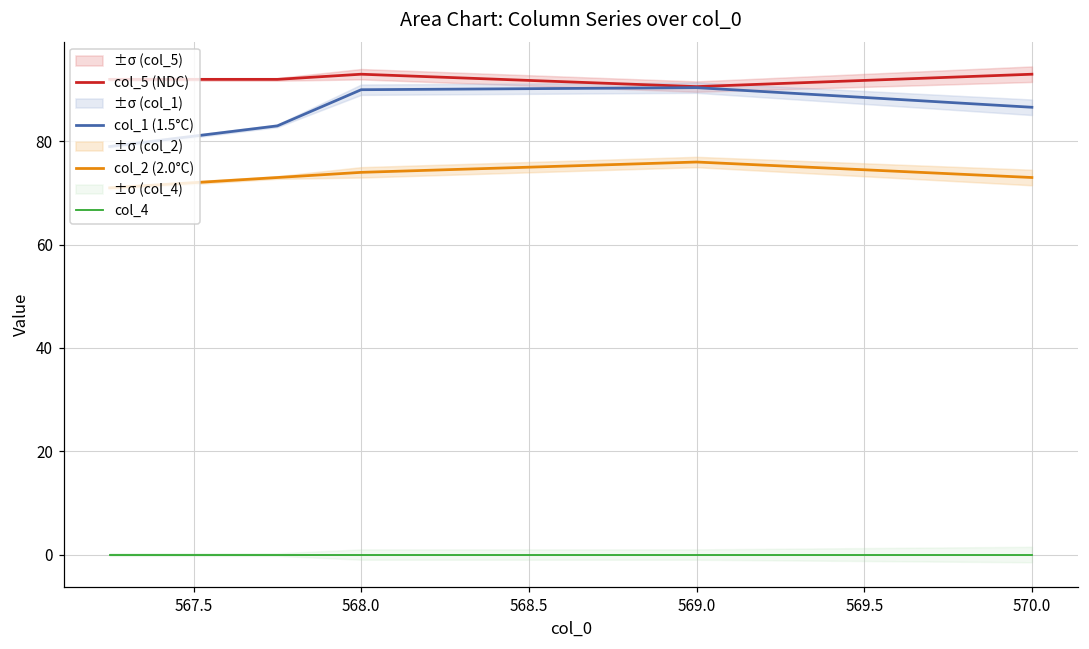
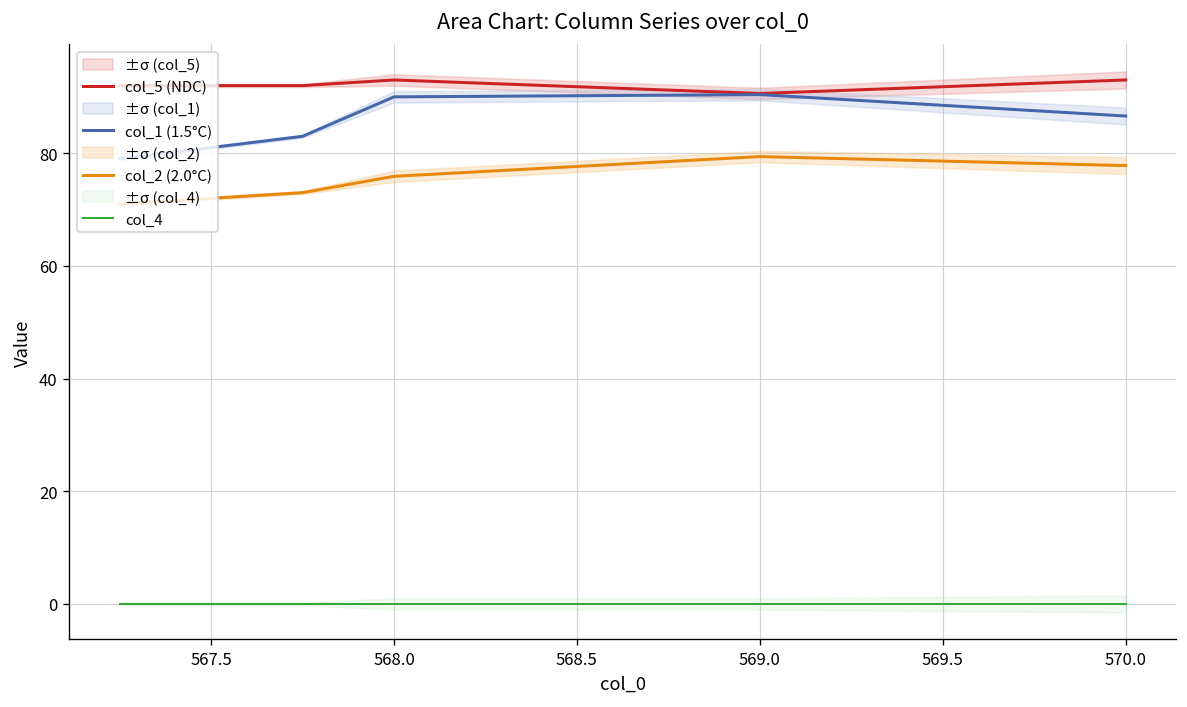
  {
    "col_5 (NDC)": {
      "568.0": 93,
      "570.0": 93
    },
    "col_1 (1.5°C)": {
      "568.0": 90,
      "570.0": 87
    },
    "col_2 (2.0°C)": {
-     "568.0": 74,
-     "569.0": 76,
-     "570.0": 73
+     "568.0": 76,
+     "569.0": 79,
+     "570.0": 78
    },
    "col_4": {
      "568.0": 0,
      "569.0": 0,
      "570.0": 0
    }
  }
